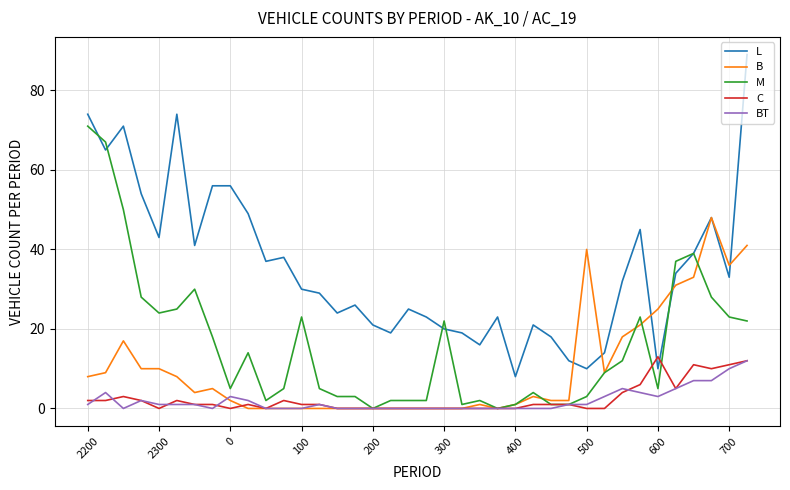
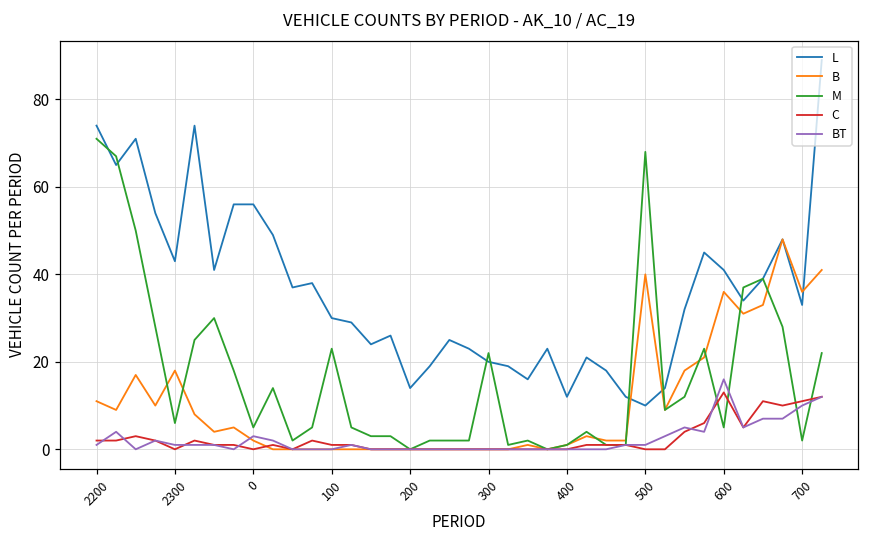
  {
    "L": {
      "2200": 74,
      "2300": 43,
      "0": 56,
      "100": 30,
-     "200": 21,
+     "200": 14,
      "300": 20,
-     "400": 8,
+     "400": 12,
      "500": 10,
-     "600": 10,
+     "600": 41,
      "700": 33
    },
    "B": {
-     "2200": 8,
-     "2300": 10,
+     "2200": 11,
+     "2300": 18,
      "0": 2,
      "500": 40,
-     "600": 25,
+     "600": 36,
      "700": 36
    },
    "M": {
      "2200": 71,
-     "2300": 24,
+     "2300": 6,
      "0": 5,
      "100": 23,
      "300": 22,
-     "500": 3,
+     "500": 68,
      "600": 5,
-     "700": 23
+     "700": 2
    },
    "C": {
      "2200": 2,
      "2300": 0,
      "0": 0,
      "100": 1,
      "500": 0,
      "600": 13,
      "700": 11
    },
    "BT": {
      "2200": 1,
      "2300": 1,
      "0": 3,
      "500": 1,
-     "600": 3,
+     "600": 16,
      "700": 10
    }
  }
